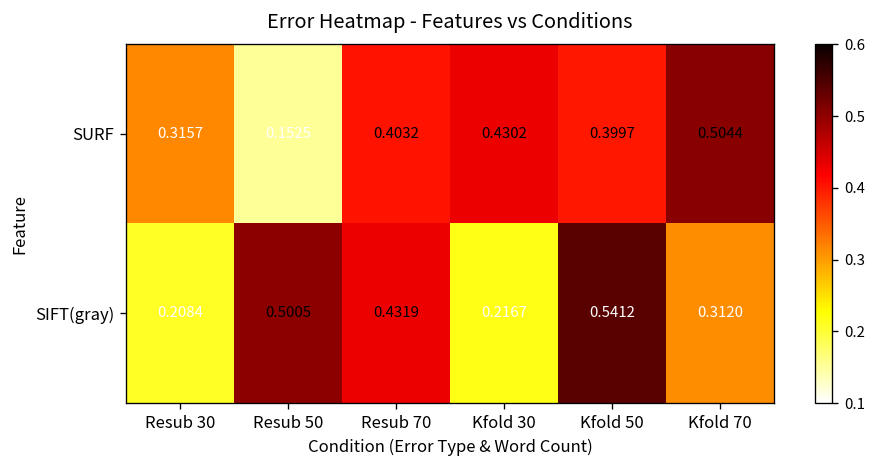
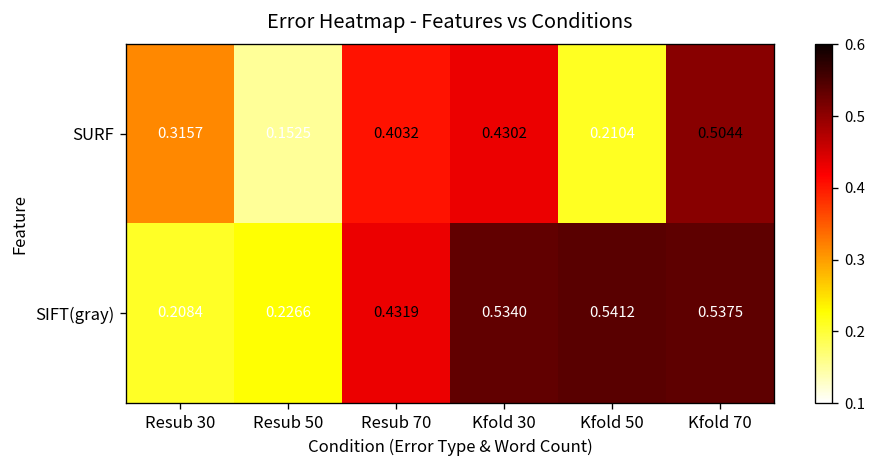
  {
    "SURF": {
      "Resub 30": 0.3157,
      "Resub 50": 0.1525,
      "Resub 70": 0.4032,
      "Kfold 30": 0.4302,
-     "Kfold 50": 0.3997,
+     "Kfold 50": 0.2104,
      "Kfold 70": 0.5044
    },
    "SIFT(gray)": {
      "Resub 30": 0.2084,
-     "Resub 50": 0.5005,
+     "Resub 50": 0.2266,
      "Resub 70": 0.4319,
-     "Kfold 30": 0.2167,
+     "Kfold 30": 0.5340,
      "Kfold 50": 0.5412,
-     "Kfold 70": 0.3120
+     "Kfold 70": 0.5375
    }
  }
